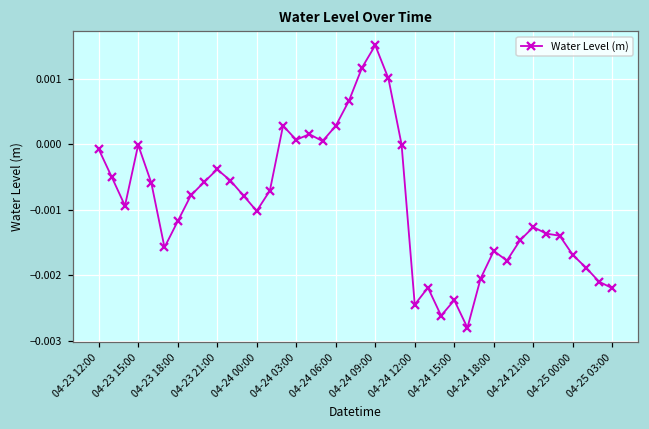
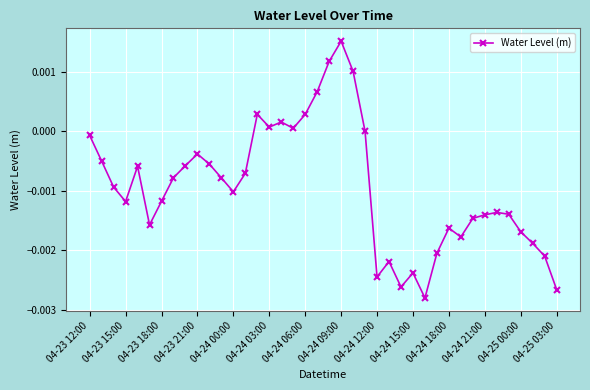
  {
    "04-23 12:00": -0.0001,
-   "04-23 15:00": 0.0000,
+   "04-23 15:00": -0.0012,
    "04-23 18:00": -0.0012,
    "04-23 21:00": -0.0004,
    "04-24 00:00": -0.0010,
    "04-24 03:00": 0.0001,
    "04-24 06:00": 0.0003,
    "04-24 09:00": 0.0015,
    "04-24 12:00": -0.0024,
    "04-24 15:00": -0.0024,
    "04-24 18:00": -0.0016,
-   "04-24 21:00": -0.0013,
+   "04-24 21:00": -0.0014,
    "04-25 00:00": -0.0017,
-   "04-25 03:00": -0.0022
+   "04-25 03:00": -0.0027
  }
